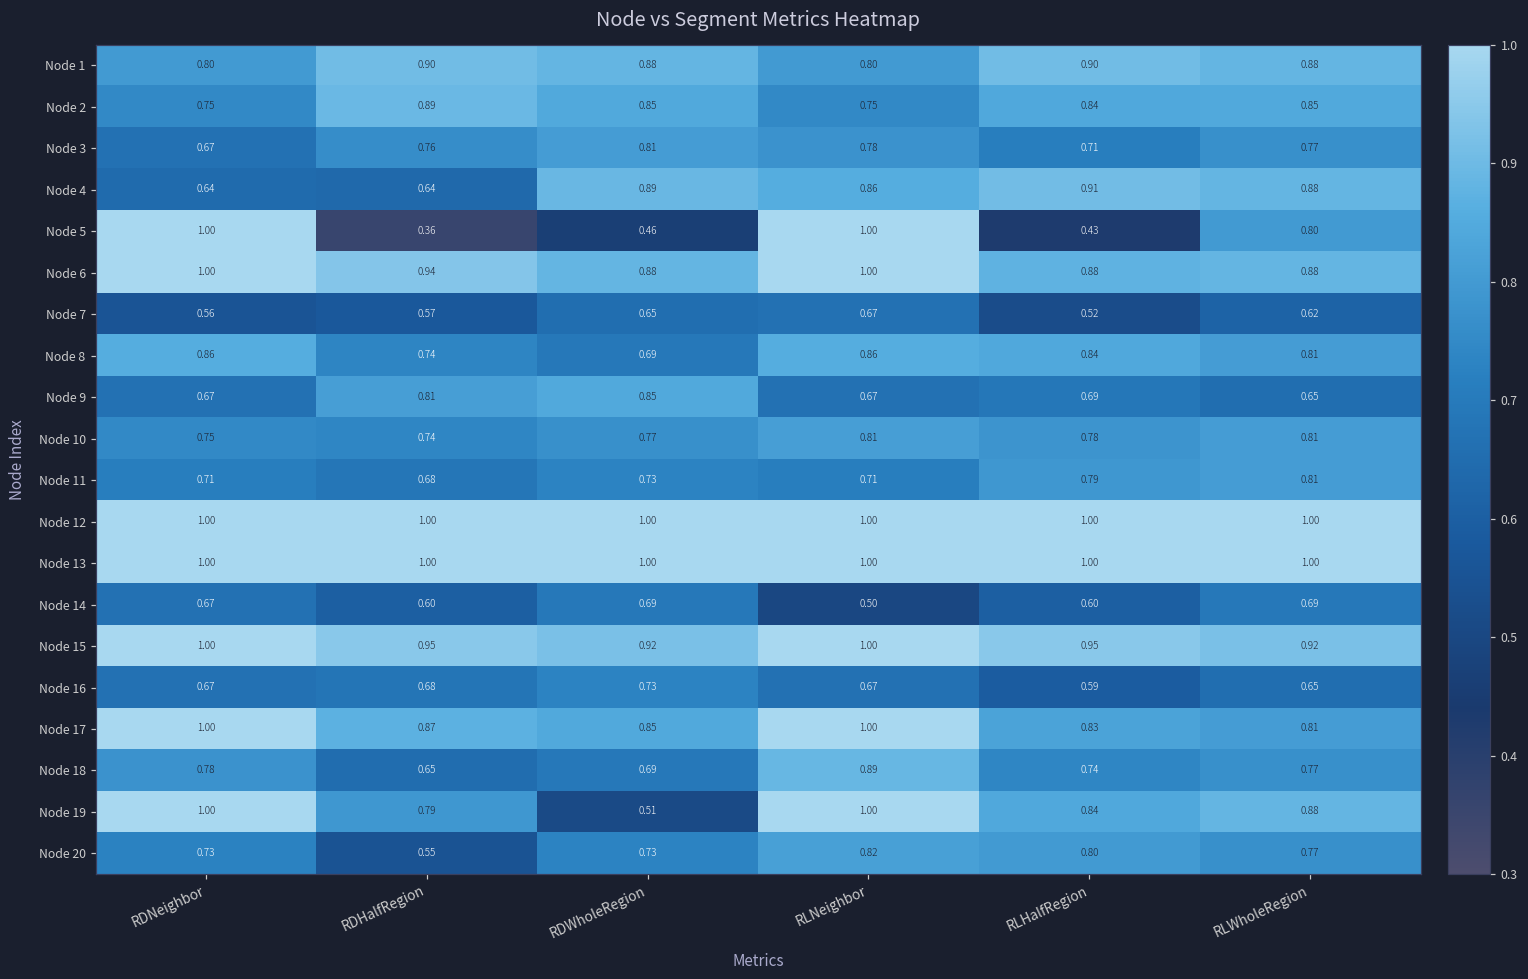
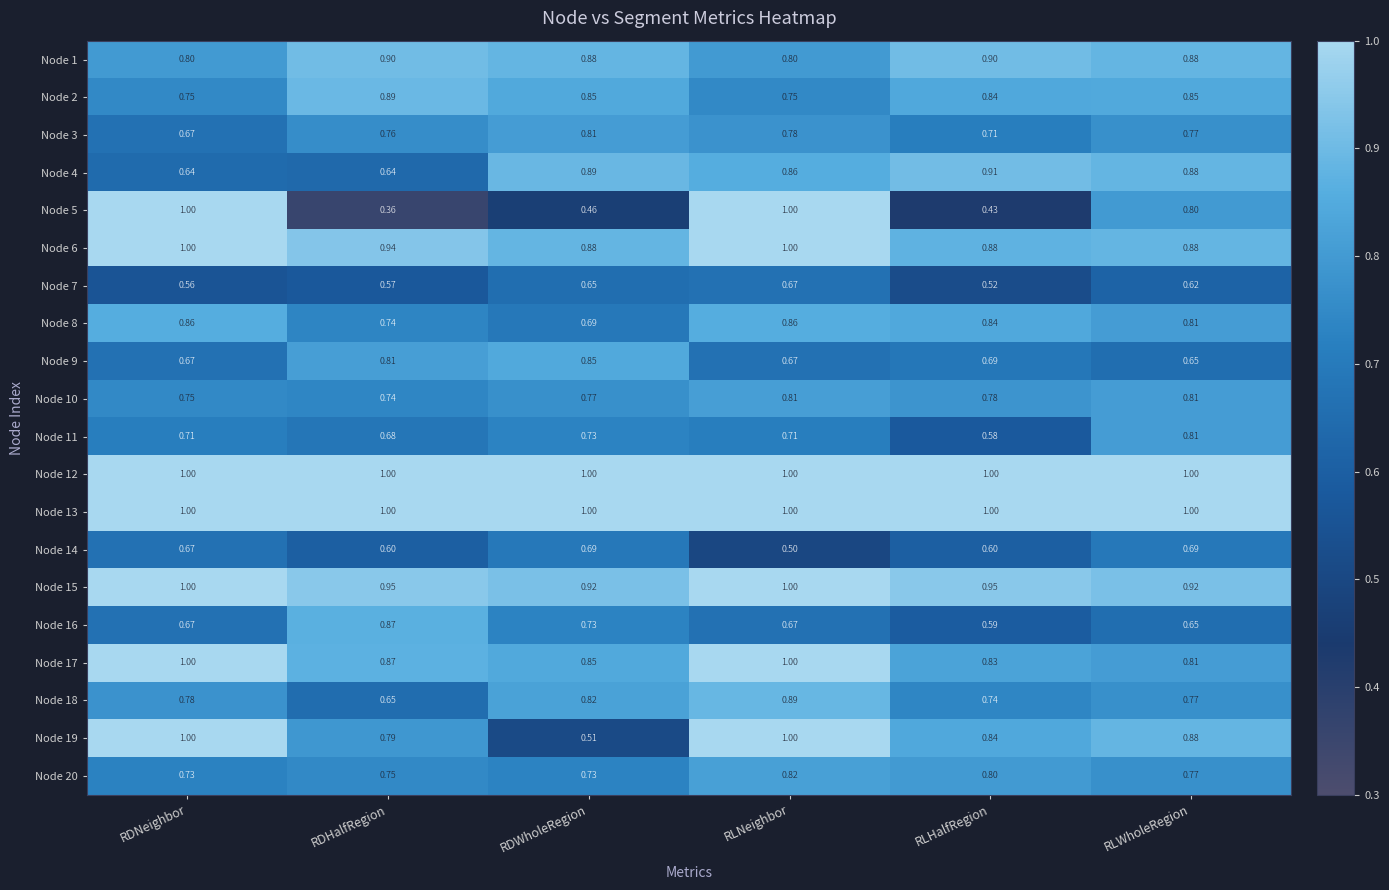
  {
    "Node 1": {
      "RDNeighbor": 0.80,
      "RDHalfRegion": 0.90,
      "RDWholeRegion": 0.88,
      "RLNeighbor": 0.80,
      "RLHalfRegion": 0.90,
      "RLWholeRegion": 0.88
    },
    "Node 2": {
      "RDNeighbor": 0.75,
      "RDHalfRegion": 0.89,
      "RDWholeRegion": 0.85,
      "RLNeighbor": 0.75,
      "RLHalfRegion": 0.84,
      "RLWholeRegion": 0.85
    },
    "Node 3": {
      "RDNeighbor": 0.67,
      "RDHalfRegion": 0.76,
      "RDWholeRegion": 0.81,
      "RLNeighbor": 0.78,
      "RLHalfRegion": 0.71,
      "RLWholeRegion": 0.77
    },
    "Node 4": {
      "RDNeighbor": 0.64,
      "RDHalfRegion": 0.64,
      "RDWholeRegion": 0.89,
      "RLNeighbor": 0.86,
      "RLHalfRegion": 0.91,
      "RLWholeRegion": 0.88
    },
    "Node 5": {
      "RDNeighbor": 1.00,
      "RDHalfRegion": 0.36,
      "RDWholeRegion": 0.46,
      "RLNeighbor": 1.00,
      "RLHalfRegion": 0.43,
      "RLWholeRegion": 0.80
    },
    "Node 6": {
      "RDNeighbor": 1.00,
      "RDHalfRegion": 0.94,
      "RDWholeRegion": 0.88,
      "RLNeighbor": 1.00,
      "RLHalfRegion": 0.88,
      "RLWholeRegion": 0.88
    },
    "Node 7": {
      "RDNeighbor": 0.56,
      "RDHalfRegion": 0.57,
      "RDWholeRegion": 0.65,
      "RLNeighbor": 0.67,
      "RLHalfRegion": 0.52,
      "RLWholeRegion": 0.62
    },
    "Node 8": {
      "RDNeighbor": 0.86,
      "RDHalfRegion": 0.74,
      "RDWholeRegion": 0.69,
      "RLNeighbor": 0.86,
      "RLHalfRegion": 0.84,
      "RLWholeRegion": 0.81
    },
    "Node 9": {
      "RDNeighbor": 0.67,
      "RDHalfRegion": 0.81,
      "RDWholeRegion": 0.85,
      "RLNeighbor": 0.67,
      "RLHalfRegion": 0.69,
      "RLWholeRegion": 0.65
    },
    "Node 10": {
      "RDNeighbor": 0.75,
      "RDHalfRegion": 0.74,
      "RDWholeRegion": 0.77,
      "RLNeighbor": 0.81,
      "RLHalfRegion": 0.78,
      "RLWholeRegion": 0.81
    },
    "Node 11": {
      "RDNeighbor": 0.71,
      "RDHalfRegion": 0.68,
      "RDWholeRegion": 0.73,
      "RLNeighbor": 0.71,
-     "RLHalfRegion": 0.79,
+     "RLHalfRegion": 0.58,
      "RLWholeRegion": 0.81
    },
    "Node 12": {
      "RDNeighbor": 1.00,
      "RDHalfRegion": 1.00,
      "RDWholeRegion": 1.00,
      "RLNeighbor": 1.00,
      "RLHalfRegion": 1.00,
      "RLWholeRegion": 1.00
    },
    "Node 13": {
      "RDNeighbor": 1.00,
      "RDHalfRegion": 1.00,
      "RDWholeRegion": 1.00,
      "RLNeighbor": 1.00,
      "RLHalfRegion": 1.00,
      "RLWholeRegion": 1.00
    },
    "Node 14": {
      "RDNeighbor": 0.67,
      "RDHalfRegion": 0.60,
      "RDWholeRegion": 0.69,
      "RLNeighbor": 0.50,
      "RLHalfRegion": 0.60,
      "RLWholeRegion": 0.69
    },
    "Node 15": {
      "RDNeighbor": 1.00,
      "RDHalfRegion": 0.95,
      "RDWholeRegion": 0.92,
      "RLNeighbor": 1.00,
      "RLHalfRegion": 0.95,
      "RLWholeRegion": 0.92
    },
    "Node 16": {
      "RDNeighbor": 0.67,
-     "RDHalfRegion": 0.68,
+     "RDHalfRegion": 0.87,
      "RDWholeRegion": 0.73,
      "RLNeighbor": 0.67,
      "RLHalfRegion": 0.59,
      "RLWholeRegion": 0.65
    },
    "Node 17": {
      "RDNeighbor": 1.00,
      "RDHalfRegion": 0.87,
      "RDWholeRegion": 0.85,
      "RLNeighbor": 1.00,
      "RLHalfRegion": 0.83,
      "RLWholeRegion": 0.81
    },
    "Node 18": {
      "RDNeighbor": 0.78,
      "RDHalfRegion": 0.65,
-     "RDWholeRegion": 0.69,
+     "RDWholeRegion": 0.82,
      "RLNeighbor": 0.89,
      "RLHalfRegion": 0.74,
      "RLWholeRegion": 0.77
    },
    "Node 19": {
      "RDNeighbor": 1.00,
      "RDHalfRegion": 0.79,
      "RDWholeRegion": 0.51,
      "RLNeighbor": 1.00,
      "RLHalfRegion": 0.84,
      "RLWholeRegion": 0.88
    },
    "Node 20": {
      "RDNeighbor": 0.73,
-     "RDHalfRegion": 0.55,
+     "RDHalfRegion": 0.75,
      "RDWholeRegion": 0.73,
      "RLNeighbor": 0.82,
      "RLHalfRegion": 0.80,
      "RLWholeRegion": 0.77
    }
  }
